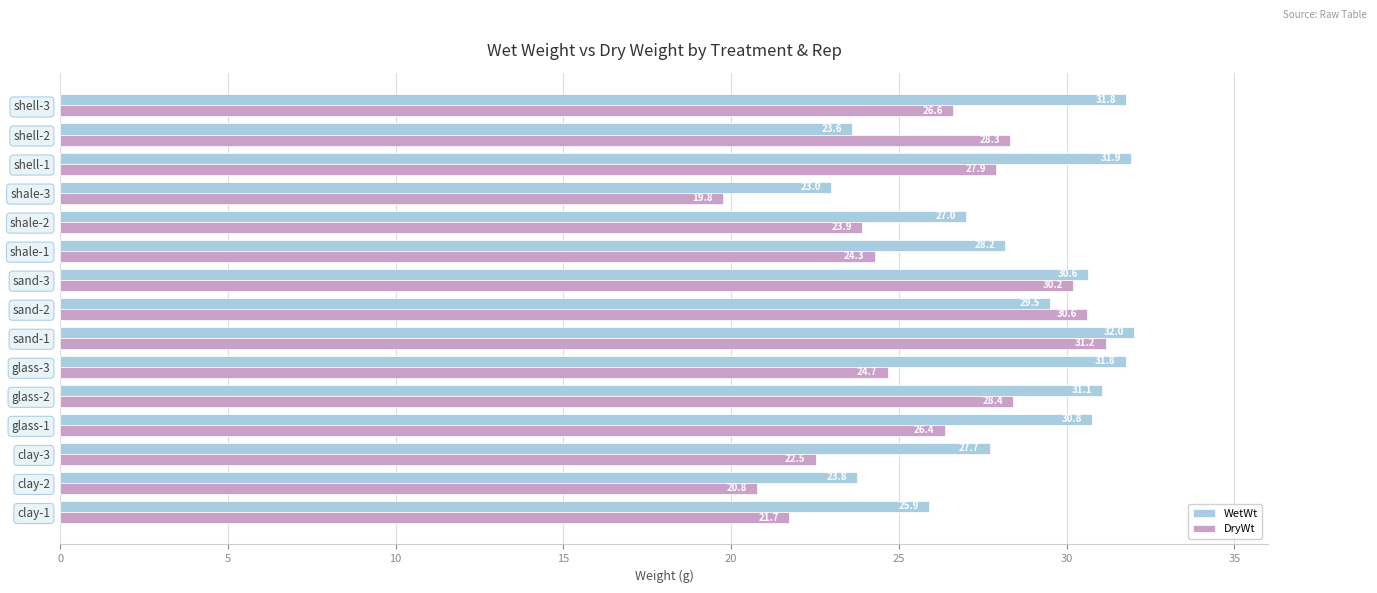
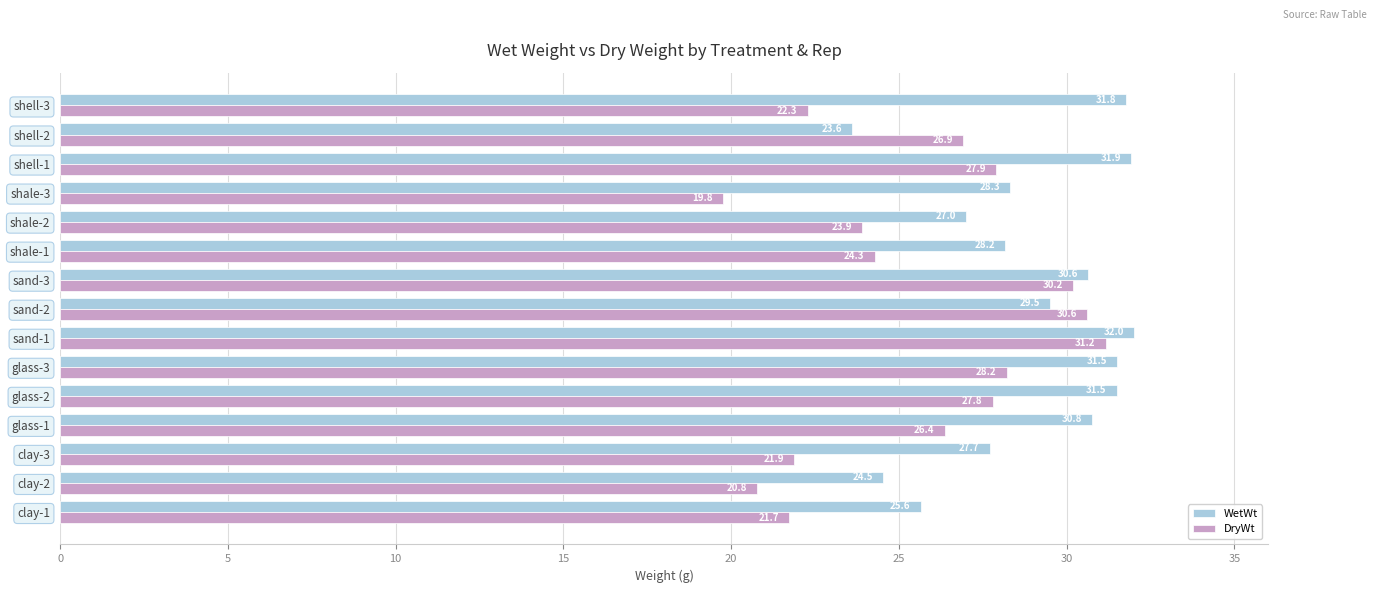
  {
    "WetWt": {
      "shell-3": 31.8,
      "shell-2": 23.6,
      "shell-1": 31.9,
-     "shale-3": 23.0,
+     "shale-3": 28.3,
      "shale-2": 27.0,
      "shale-1": 28.2,
      "sand-3": 30.6,
      "sand-2": 29.5,
      "sand-1": 32.0,
-     "glass-3": 31.8,
-     "glass-2": 31.1,
+     "glass-3": 31.5,
+     "glass-2": 31.5,
      "glass-1": 30.8,
      "clay-3": 27.7,
-     "clay-2": 23.8,
-     "clay-1": 25.9
+     "clay-2": 24.5,
+     "clay-1": 25.6
    },
    "DryWt": {
-     "shell-3": 26.6,
-     "shell-2": 28.3,
+     "shell-3": 22.3,
+     "shell-2": 26.9,
      "shell-1": 27.9,
      "shale-3": 19.8,
      "shale-2": 23.9,
      "shale-1": 24.3,
      "sand-3": 30.2,
      "sand-2": 30.6,
      "sand-1": 31.2,
-     "glass-3": 24.7,
-     "glass-2": 28.4,
+     "glass-3": 28.2,
+     "glass-2": 27.8,
      "glass-1": 26.4,
-     "clay-3": 22.5,
+     "clay-3": 21.9,
      "clay-2": 20.8,
      "clay-1": 21.7
    }
  }
